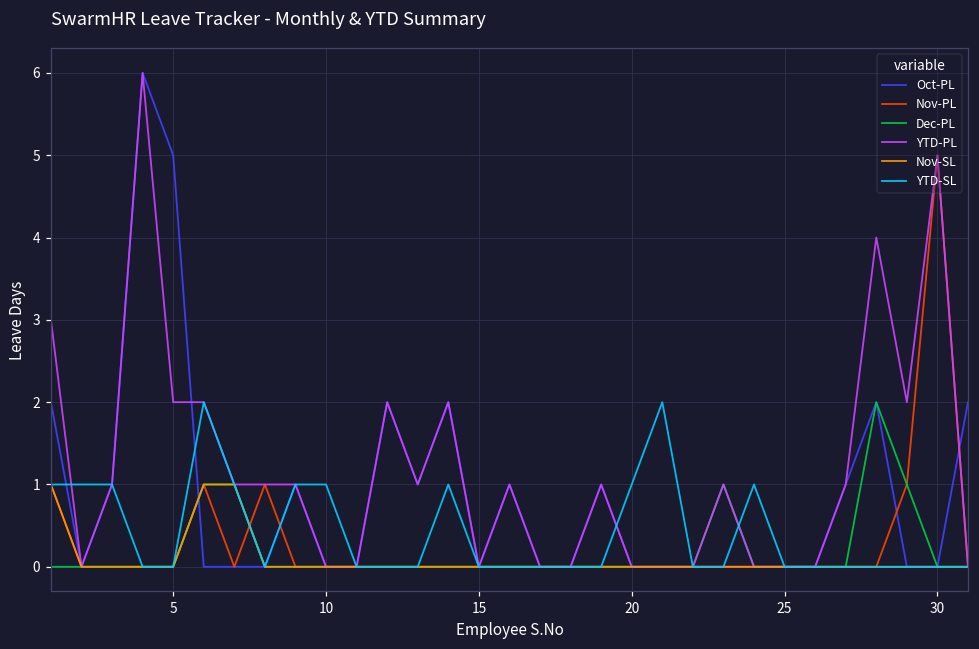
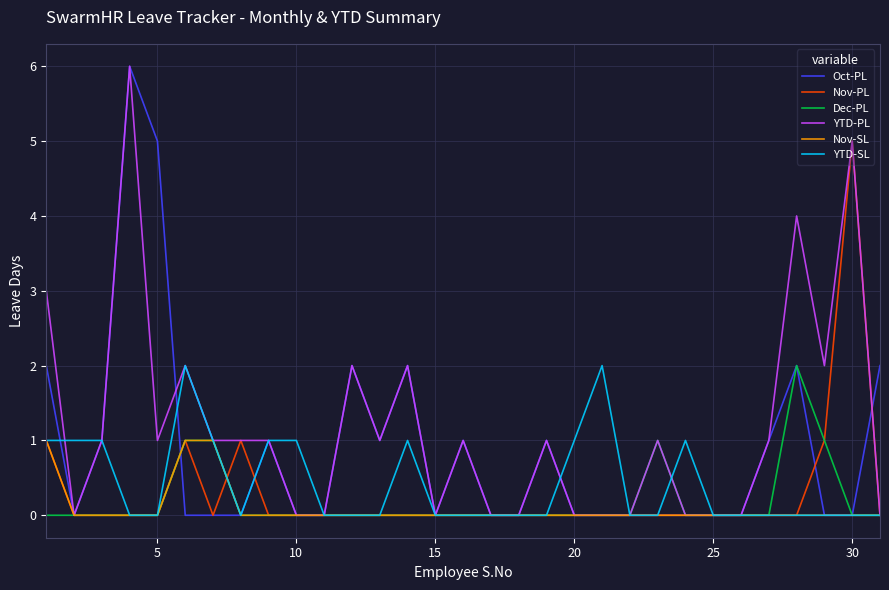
  {
    "Oct-PL": {
      "5": 5
    },
    "YTD-PL": {
-     "5": 2
+     "5": 1
    },
    "YTD-SL": {
      "10": 1,
      "20": 1
    }
  }
